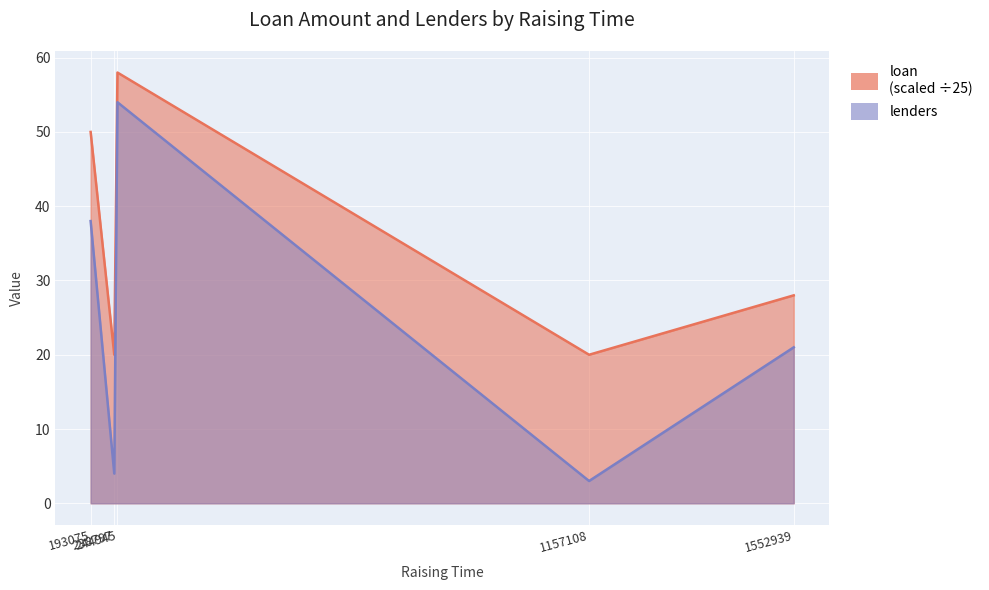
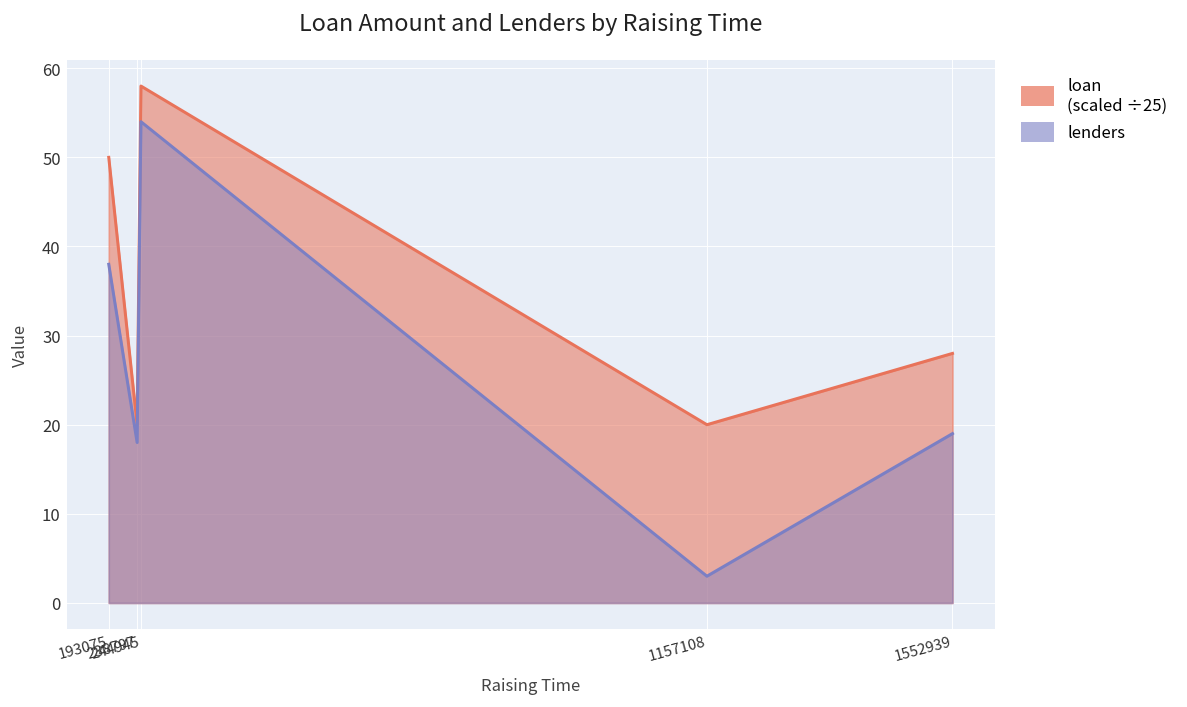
  {
    "lenders": {
      "193075": 38,
-     "238797": 4,
+     "238797": 18,
      "244945": 54,
      "1157108": 3,
-     "1552939": 21
+     "1552939": 19
    }
  }
